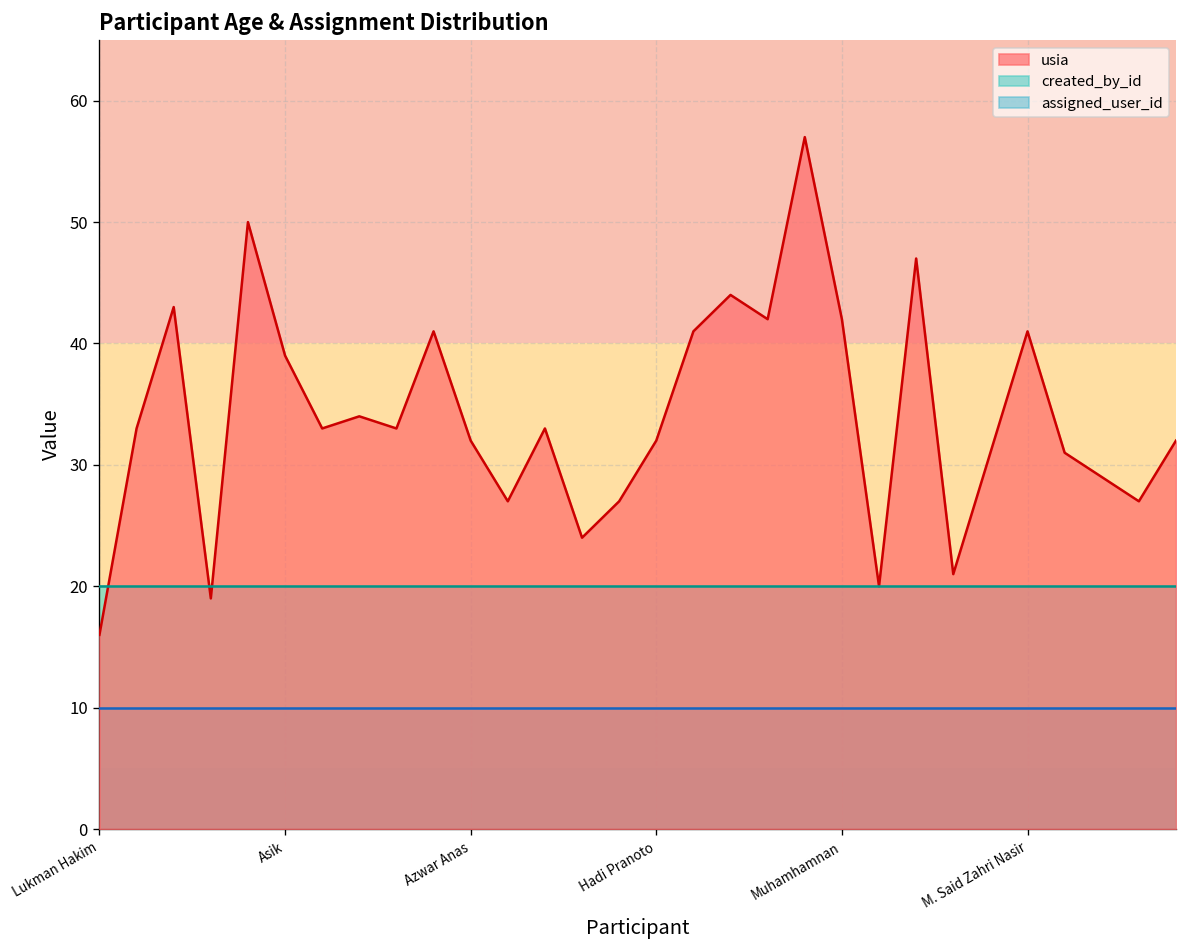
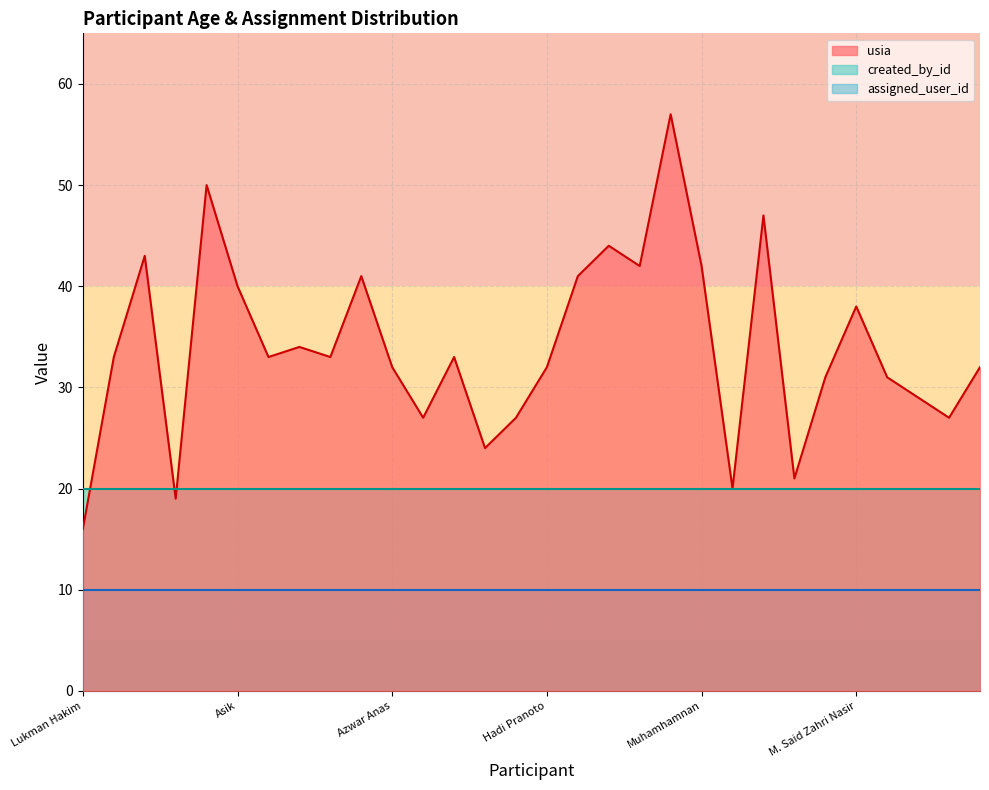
  {
    "usia": {
      "Lukman Hakim": 16,
-     "Asik": 39,
+     "Asik": 40,
      "Azwar Anas": 32,
      "Hadi Pranoto": 32,
      "Muhamhamnan": 42,
-     "M. Said Zahri Nasir": 41
+     "M. Said Zahri Nasir": 38
    }
  }
